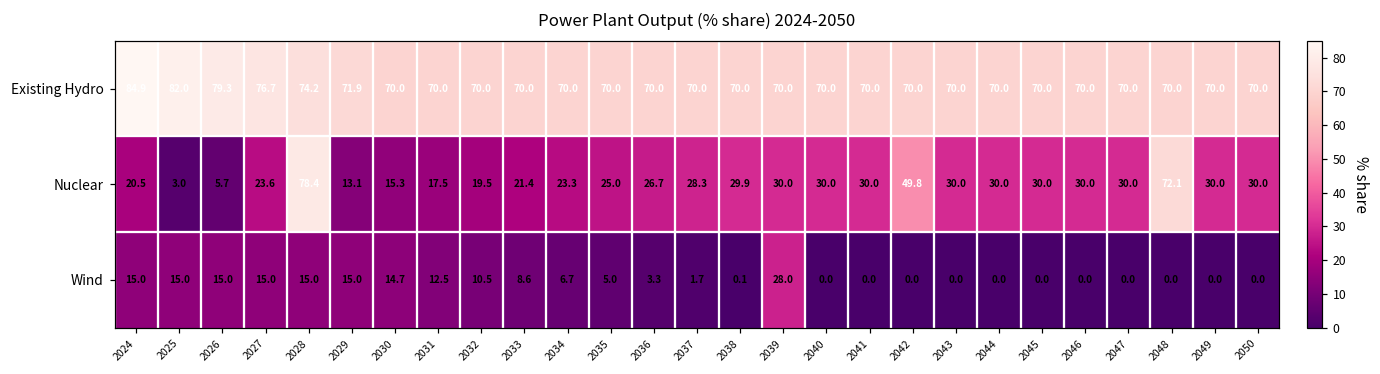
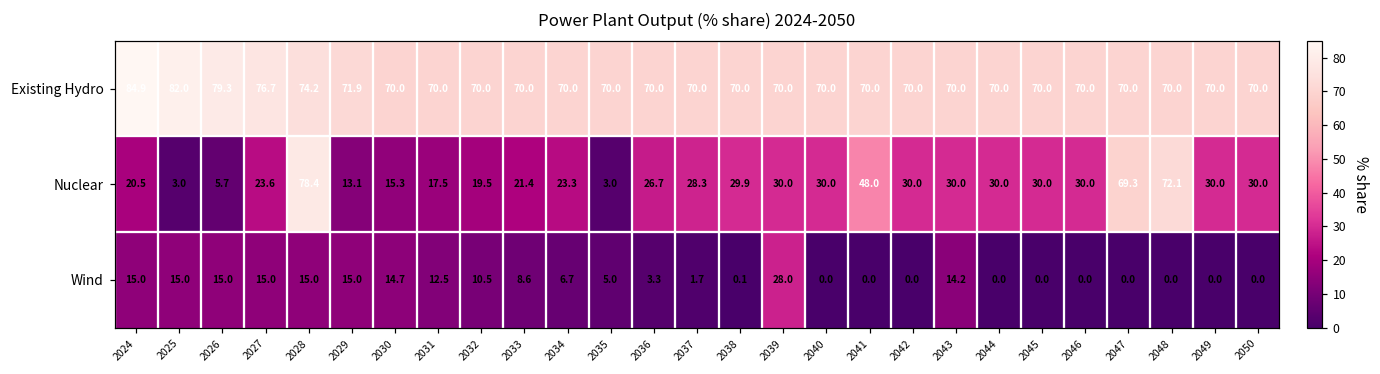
  {
    "Nuclear": {
      "2024": 20.5,
      "2025": 3.0,
      "2026": 5.7,
      "2027": 23.6,
      "2029": 13.1,
      "2030": 15.3,
      "2031": 17.5,
      "2032": 19.5,
      "2033": 21.4,
      "2034": 23.3,
-     "2035": 25.0,
+     "2035": 3.0,
      "2036": 26.7,
      "2037": 28.3,
      "2038": 29.9,
      "2039": 30.0,
      "2040": 30.0,
-     "2041": 30.0,
-     "2042": 49.8,
+     "2041": 48.0,
+     "2042": 30.0,
      "2043": 30.0,
      "2044": 30.0,
      "2045": 30.0,
      "2046": 30.0,
-     "2047": 30.0,
+     "2047": 69.3,
      "2049": 30.0,
      "2050": 30.0
    },
    "Wind": {
      "2024": 15.0,
      "2025": 15.0,
      "2026": 15.0,
      "2027": 15.0,
      "2028": 15.0,
      "2029": 15.0,
      "2030": 14.7,
      "2031": 12.5,
      "2032": 10.5,
      "2033": 8.6,
      "2034": 6.7,
      "2035": 5.0,
      "2036": 3.3,
      "2037": 1.7,
      "2038": 0.1,
      "2039": 28.0,
      "2040": 0.0,
      "2041": 0.0,
      "2042": 0.0,
-     "2043": 0.0,
+     "2043": 14.2,
      "2044": 0.0,
      "2045": 0.0,
      "2046": 0.0,
      "2047": 0.0,
      "2048": 0.0,
      "2049": 0.0,
      "2050": 0.0
    }
  }
